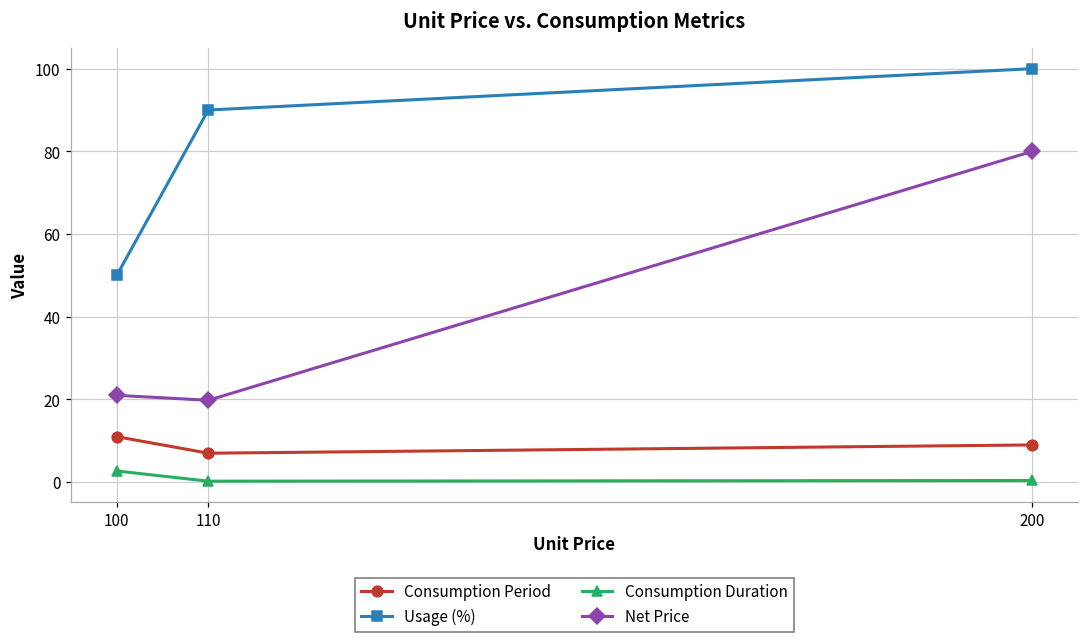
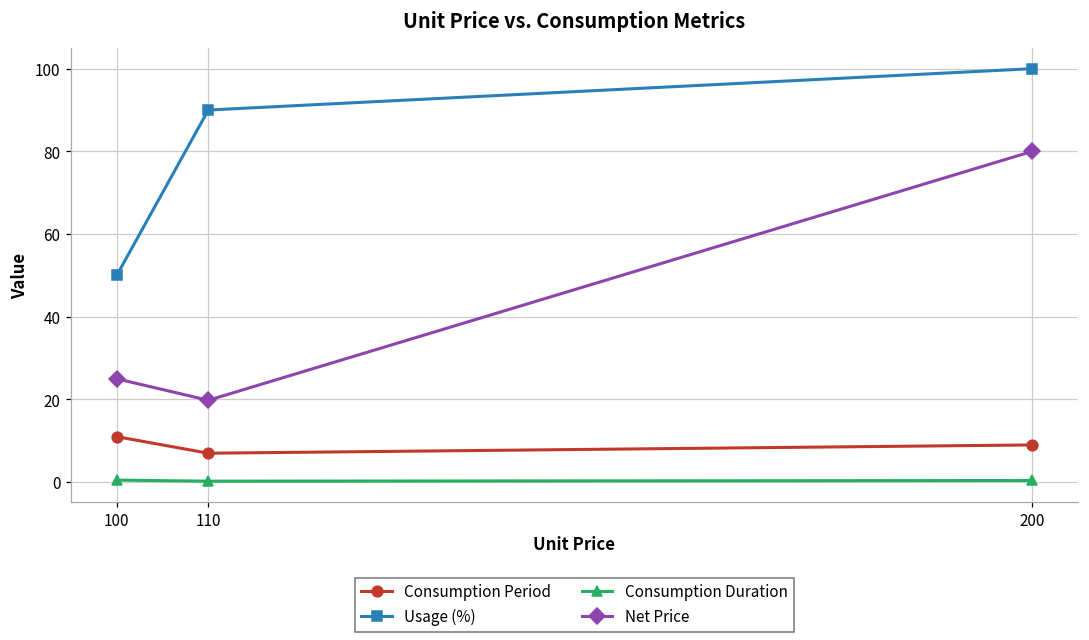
  {
    "Consumption Period": {
      "100": 11,
      "110": 7,
      "200": 9
    },
    "Usage (%)": {
      "100": 50,
      "110": 90,
      "200": 100
    },
    "Consumption Duration": {
-     "100": 3,
+     "100": 1,
      "110": 0,
      "200": 0
    },
    "Net Price": {
-     "100": 21,
+     "100": 25,
      "110": 20,
      "200": 80
    }
  }
